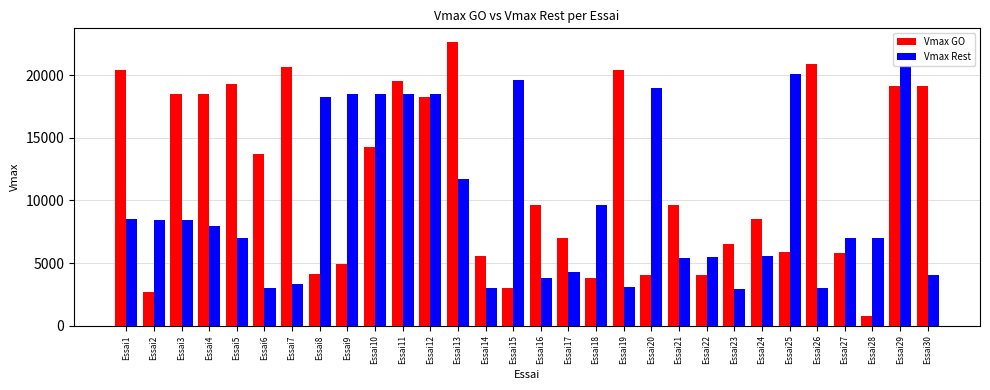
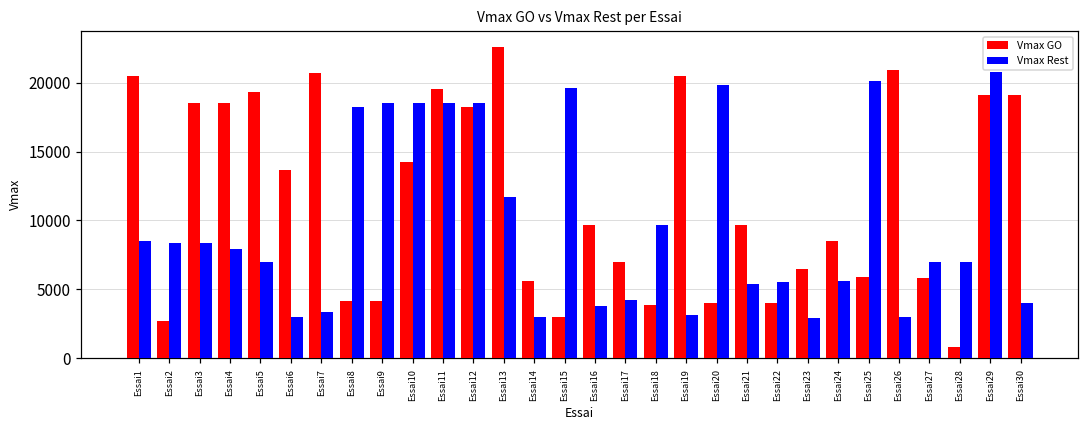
  {
    "Vmax GO": {
      "Essai1": 20500,
      "Essai2": 2700,
      "Essai3": 18500,
      "Essai4": 18500,
      "Essai5": 19300,
      "Essai6": 13700,
      "Essai7": 20700,
      "Essai8": 4100,
-     "Essai9": 4900,
+     "Essai9": 4100,
      "Essai10": 14300,
      "Essai11": 19600,
      "Essai12": 18200,
      "Essai13": 22600,
      "Essai14": 5600,
      "Essai15": 3000,
      "Essai16": 9700,
      "Essai17": 7000,
      "Essai18": 3800,
      "Essai19": 20500,
      "Essai20": 4000,
      "Essai21": 9700,
      "Essai22": 4000,
      "Essai23": 6500,
      "Essai24": 8500,
      "Essai25": 5900,
      "Essai26": 20900,
      "Essai27": 5800,
      "Essai28": 800,
      "Essai29": 19100,
      "Essai30": 19100
    },
    "Vmax Rest": {
      "Essai1": 8500,
      "Essai2": 8400,
      "Essai3": 8400,
      "Essai4": 7900,
      "Essai5": 7000,
      "Essai6": 3000,
      "Essai7": 3400,
      "Essai8": 18200,
      "Essai9": 18500,
      "Essai10": 18500,
      "Essai11": 18500,
      "Essai12": 18500,
      "Essai13": 11700,
      "Essai14": 3000,
      "Essai15": 19600,
      "Essai16": 3800,
      "Essai17": 4300,
      "Essai18": 9700,
      "Essai19": 3100,
-     "Essai20": 19000,
+     "Essai20": 19900,
      "Essai21": 5400,
      "Essai22": 5500,
      "Essai23": 2900,
      "Essai24": 5600,
      "Essai25": 20100,
      "Essai26": 3000,
      "Essai27": 7000,
      "Essai28": 7000,
      "Essai30": 4000
    }
  }
